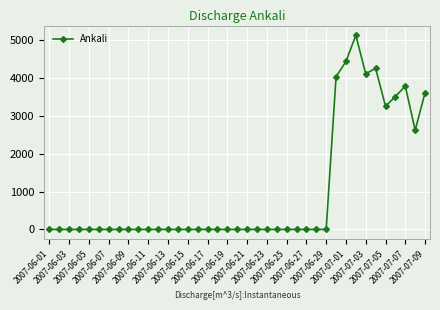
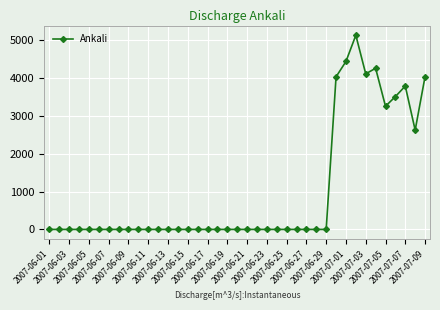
  {
    "2007-06-01": 0,
    "2007-06-03": 0,
    "2007-06-05": 0,
    "2007-06-07": 0,
    "2007-06-09": 0,
    "2007-06-11": 0,
    "2007-06-13": 0,
    "2007-06-15": 0,
    "2007-06-17": 0,
    "2007-06-19": 0,
    "2007-06-21": 0,
    "2007-06-23": 0,
    "2007-06-25": 0,
    "2007-06-27": 0,
    "2007-06-29": 0,
    "2007-07-01": 4400,
    "2007-07-03": 4100,
    "2007-07-05": 3200,
    "2007-07-07": 3800,
-   "2007-07-09": 3600
+   "2007-07-09": 4000
  }
